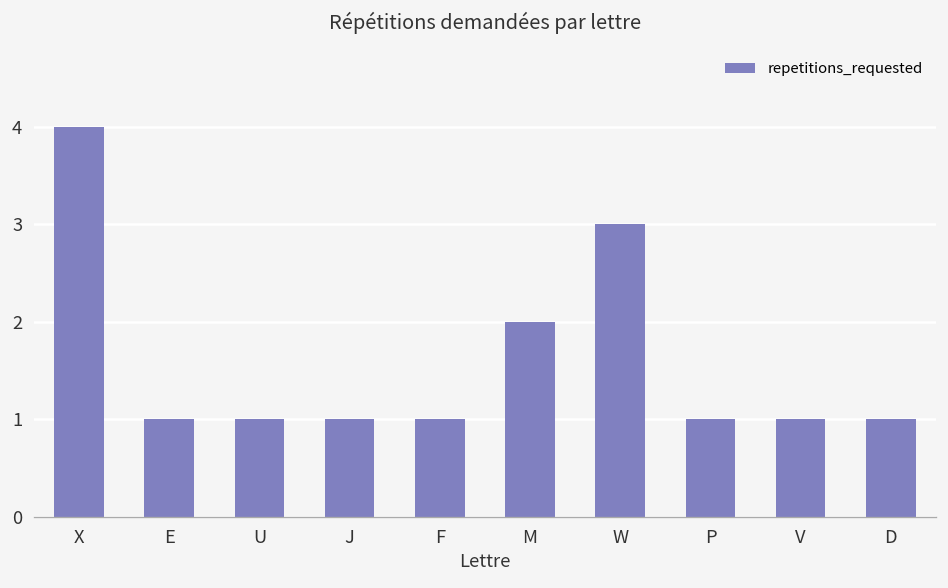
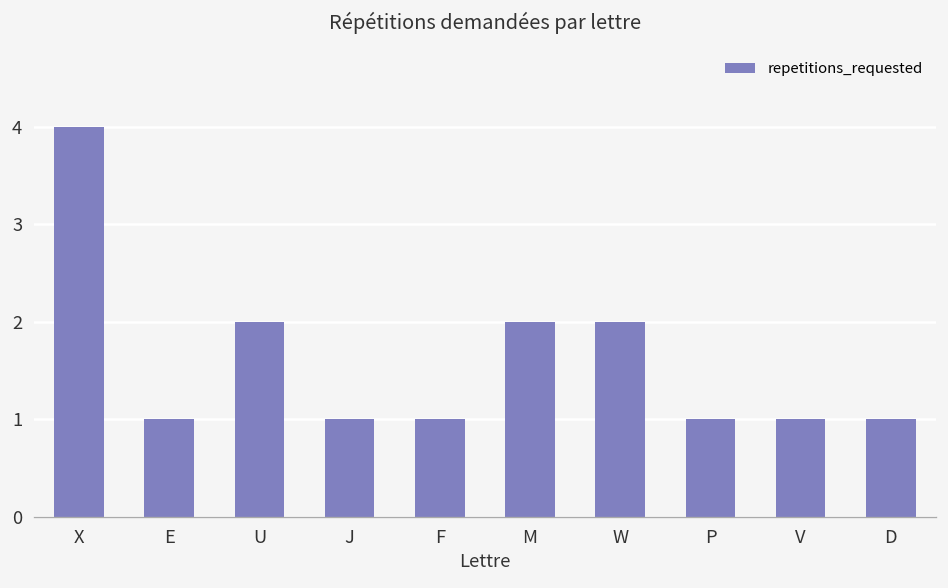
  {
    "X": 4,
    "E": 1,
-   "U": 1,
+   "U": 2,
    "J": 1,
    "F": 1,
    "M": 2,
-   "W": 3,
+   "W": 2,
    "P": 1,
    "V": 1,
    "D": 1
  }
